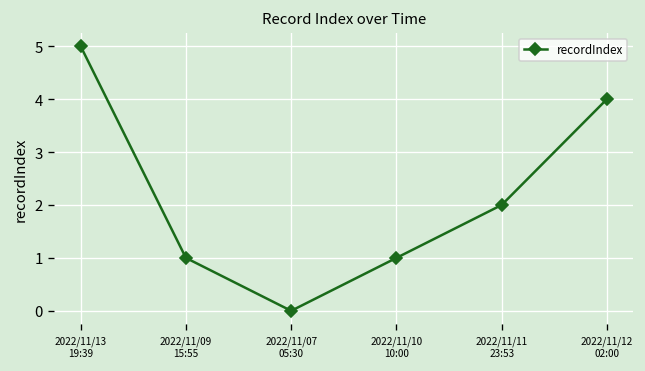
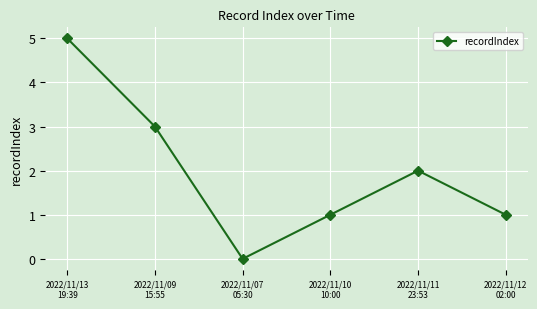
  {
    "2022/11/13 19:39": 5,
-   "2022/11/09 15:55": 1,
+   "2022/11/09 15:55": 3,
    "2022/11/07 05:30": 0,
    "2022/11/10 10:00": 1,
    "2022/11/11 23:53": 2,
-   "2022/11/12 02:00": 4
+   "2022/11/12 02:00": 1
  }
